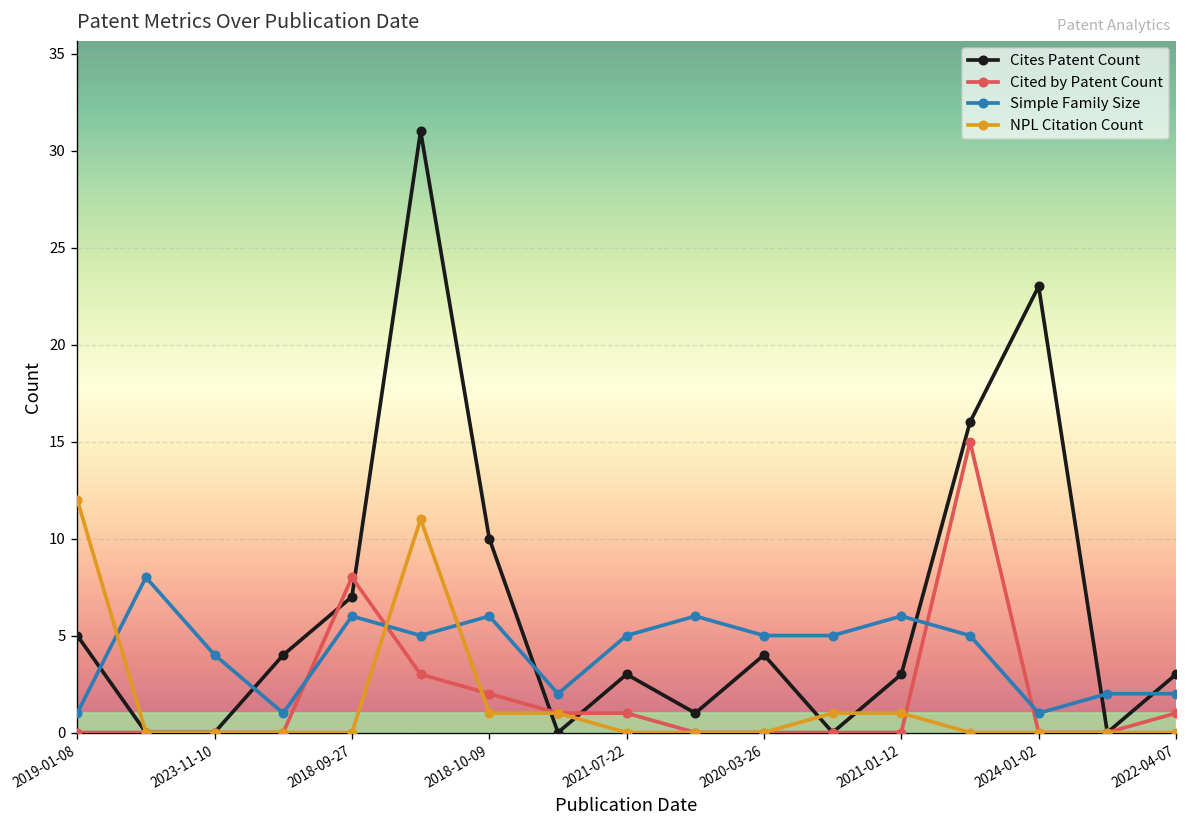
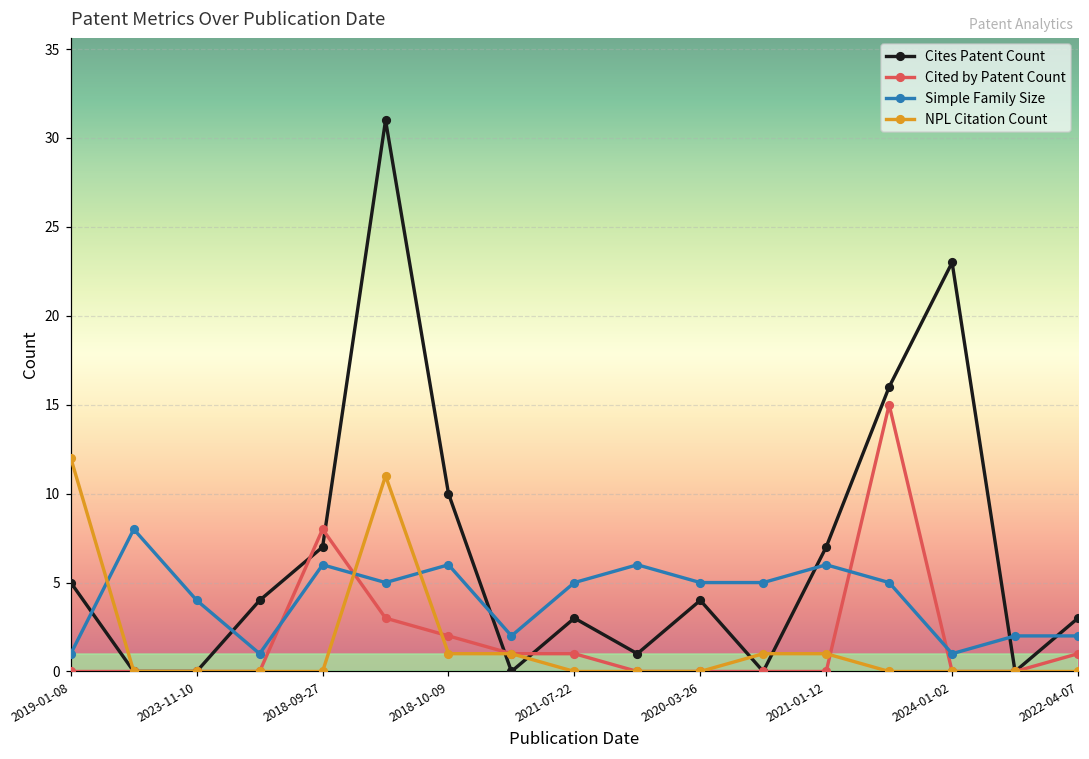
  {
    "Cites Patent Count": {
      "2019-01-08": 5,
      "2018-09-27": 7,
      "2018-10-09": 10,
      "2021-07-22": 3,
-     "2021-01-12": 3,
+     "2021-01-12": 7,
      "2024-01-02": 23,
      "2022-04-07": 3
    },
    "Cited by Patent Count": {
      "2018-09-27": 8,
      "2018-10-09": 2
    },
    "Simple Family Size": {
      "2023-11-10": 4,
      "2018-09-27": 6,
      "2018-10-09": 6,
      "2021-07-22": 5,
      "2021-01-12": 6,
      "2022-04-07": 2
    },
    "NPL Citation Count": {
      "2019-01-08": 12
    }
  }
